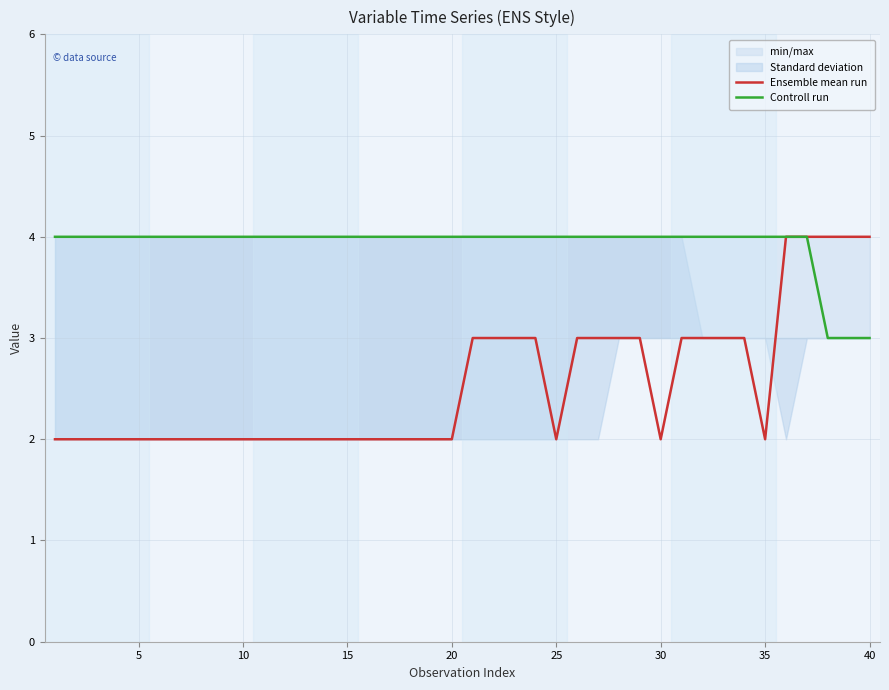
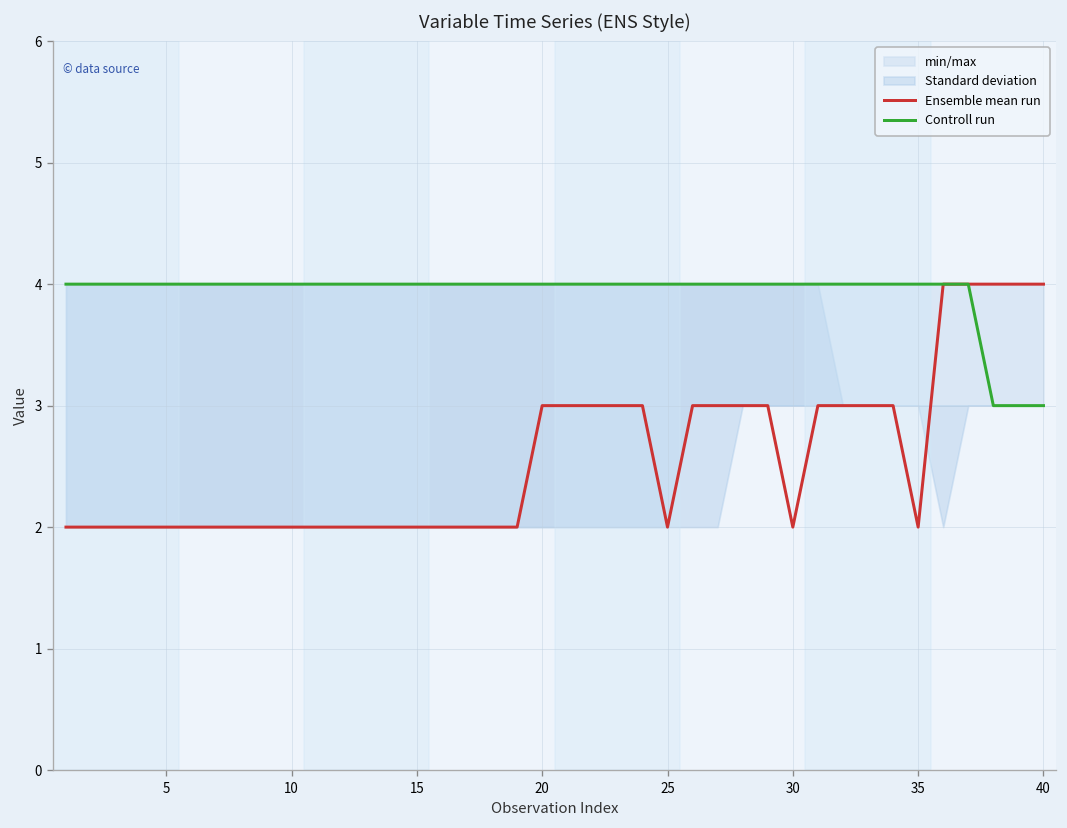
  {
    "Ensemble mean run": {
      "5": 2,
      "10": 2,
      "15": 2,
-     "20": 2,
+     "20": 3,
      "25": 2,
      "30": 2,
      "35": 2
    }
  }
